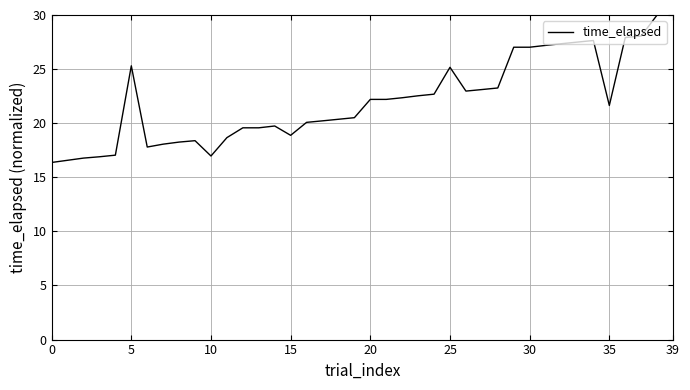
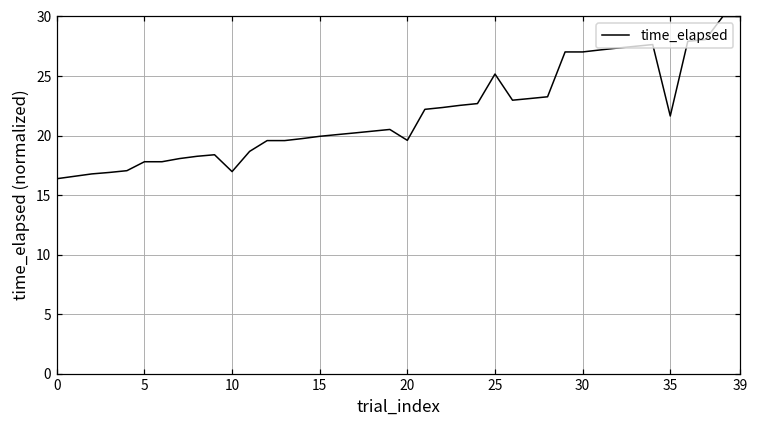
  {
    "0": 16.4,
-   "5": 25.3,
+   "5": 17.8,
    "10": 17.0,
-   "15": 18.9,
-   "20": 22.2,
+   "15": 19.9,
+   "20": 19.6,
    "25": 25.2,
    "30": 27.0,
    "35": 21.6,
    "39": 30.0
  }
